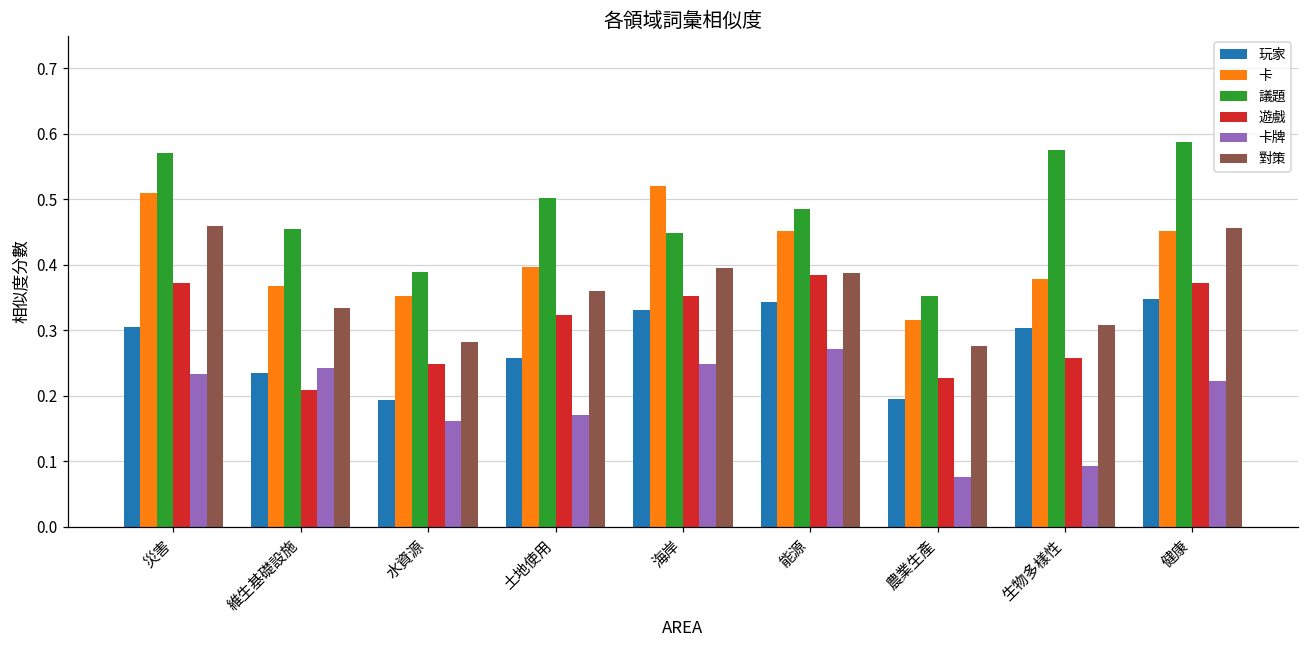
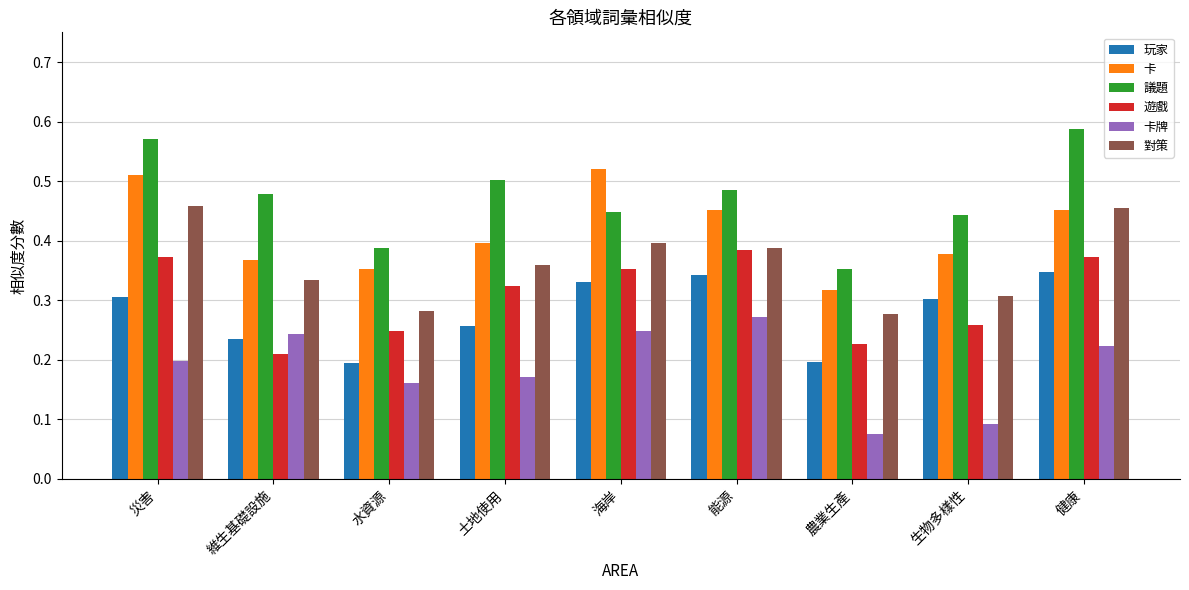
  {
    "玩家": {
      "災害": 0.31,
      "維生基礎設施": 0.23,
      "水資源": 0.19,
      "土地使用": 0.26,
      "海岸": 0.33,
      "能源": 0.34,
      "農業生產": 0.20,
      "生物多樣性": 0.30,
      "健康": 0.35
    },
    "卡": {
      "災害": 0.51,
      "維生基礎設施": 0.37,
      "水資源": 0.35,
      "土地使用": 0.40,
      "海岸": 0.52,
      "能源": 0.45,
      "農業生產": 0.32,
      "生物多樣性": 0.38,
      "健康": 0.45
    },
    "議題": {
      "災害": 0.57,
-     "維生基礎設施": 0.45,
+     "維生基礎設施": 0.48,
      "水資源": 0.39,
      "土地使用": 0.50,
      "海岸": 0.45,
      "能源": 0.49,
      "農業生產": 0.35,
-     "生物多樣性": 0.57,
+     "生物多樣性": 0.44,
      "健康": 0.59
    },
    "遊戲": {
      "災害": 0.37,
      "維生基礎設施": 0.21,
      "水資源": 0.25,
      "土地使用": 0.32,
      "海岸": 0.35,
      "能源": 0.38,
      "農業生產": 0.23,
      "生物多樣性": 0.26,
      "健康": 0.37
    },
    "卡牌": {
-     "災害": 0.23,
+     "災害": 0.20,
      "維生基礎設施": 0.24,
      "水資源": 0.16,
      "土地使用": 0.17,
      "海岸": 0.25,
      "能源": 0.27,
      "農業生產": 0.08,
      "生物多樣性": 0.09,
      "健康": 0.22
    },
    "對策": {
      "災害": 0.46,
      "維生基礎設施": 0.33,
      "水資源": 0.28,
      "土地使用": 0.36,
      "海岸": 0.40,
      "能源": 0.39,
      "農業生產": 0.28,
      "生物多樣性": 0.31,
      "健康": 0.46
    }
  }
